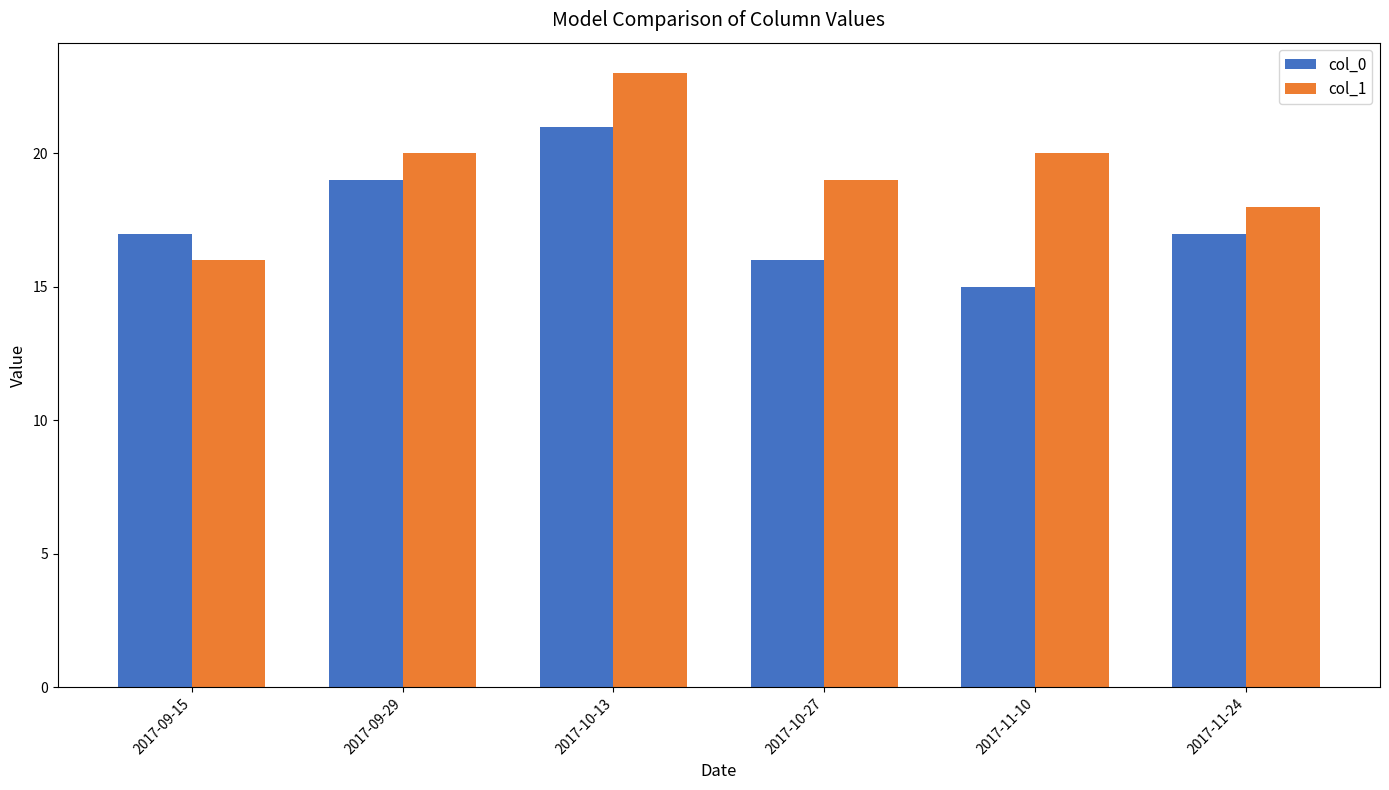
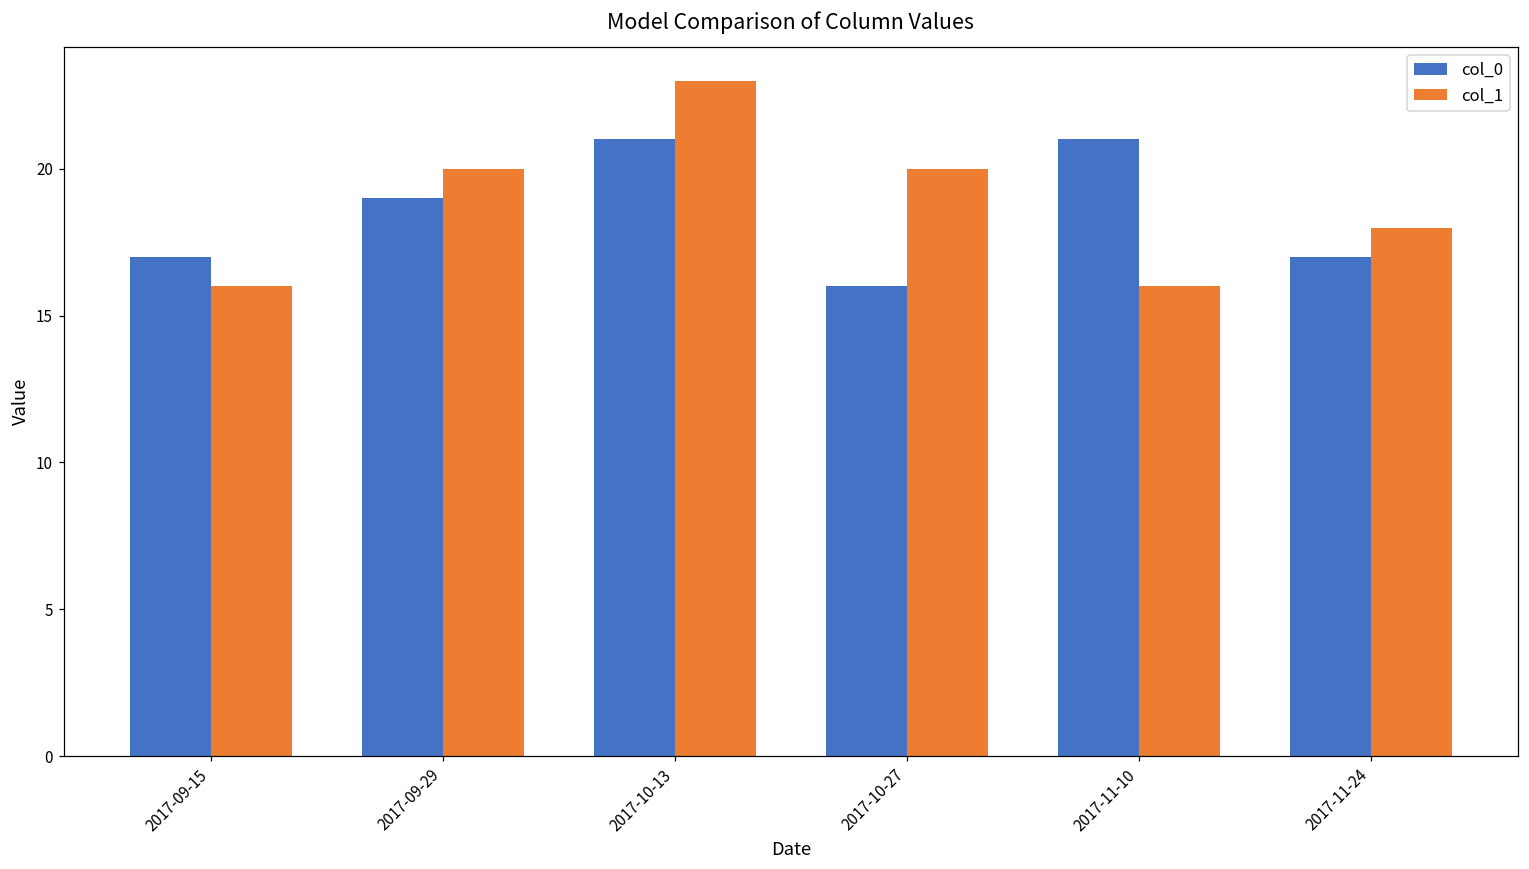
  {
    "col_0": {
      "2017-09-15": 17,
      "2017-09-29": 19,
      "2017-10-13": 21,
      "2017-10-27": 16,
-     "2017-11-10": 15,
+     "2017-11-10": 21,
      "2017-11-24": 17
    },
    "col_1": {
      "2017-09-15": 16,
      "2017-09-29": 20,
      "2017-10-13": 23,
-     "2017-10-27": 19,
-     "2017-11-10": 20,
+     "2017-10-27": 20,
+     "2017-11-10": 16,
      "2017-11-24": 18
    }
  }
